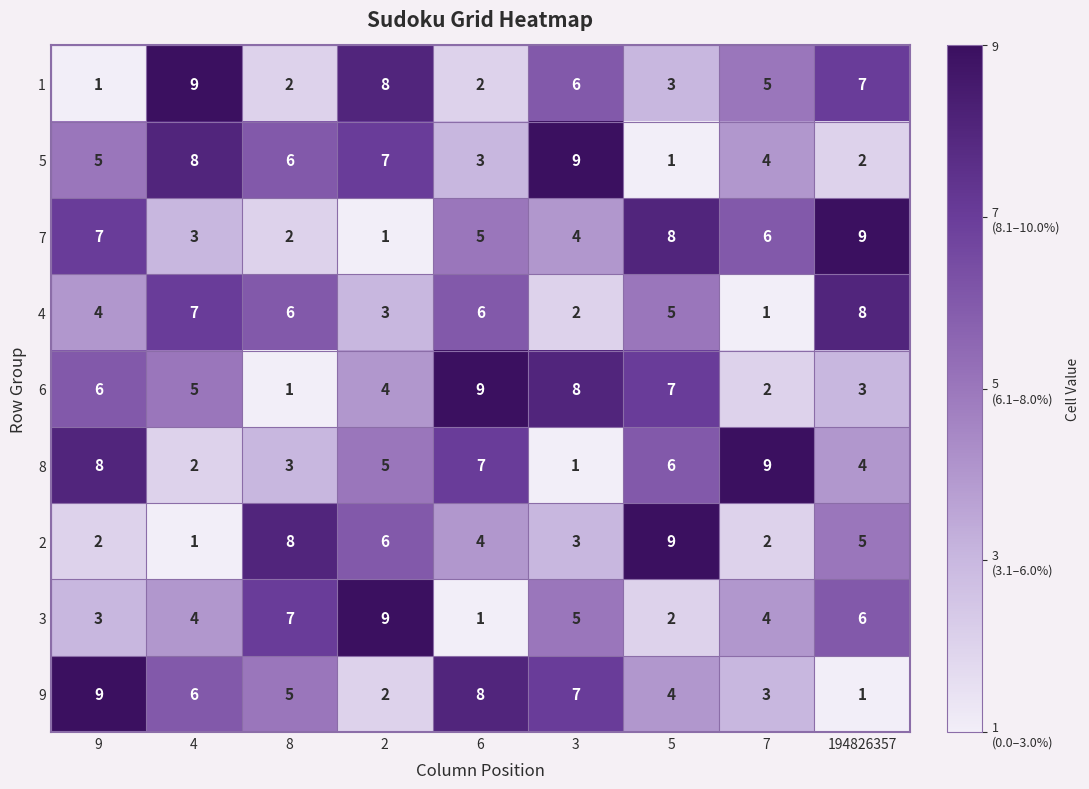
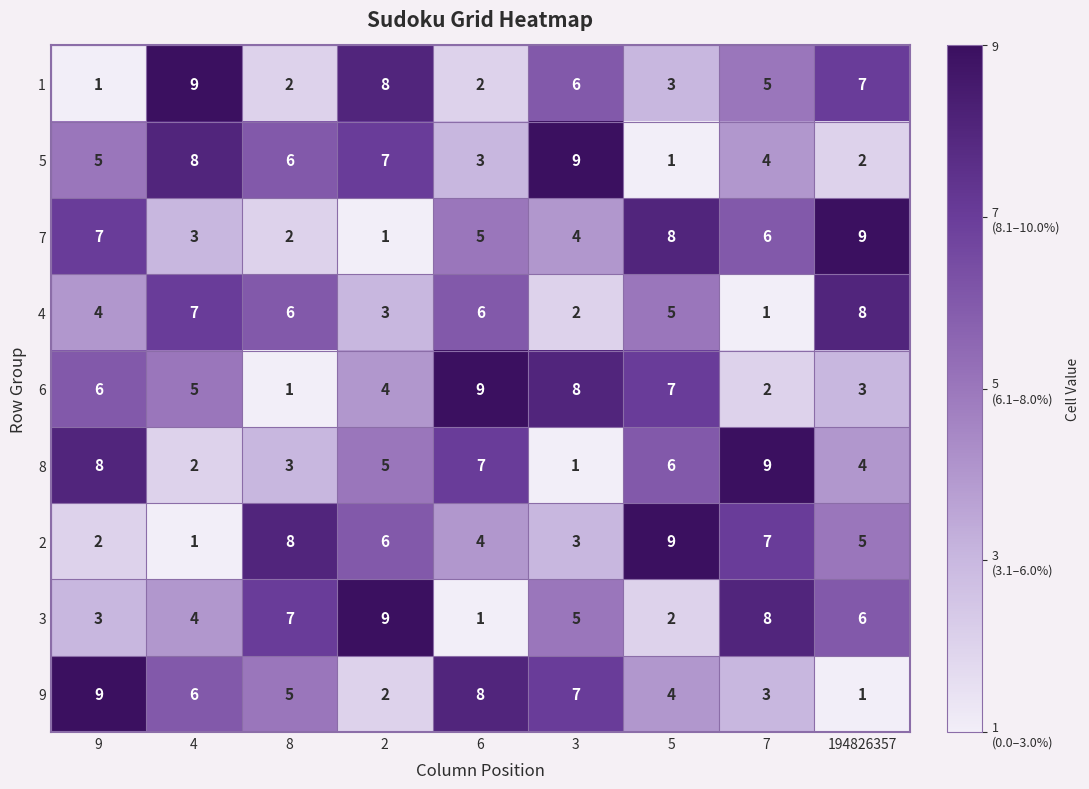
  {
    "1": {
      "9": 1,
      "4": 9,
      "8": 2,
      "2": 8,
      "6": 2,
      "3": 6,
      "5": 3,
      "7": 5,
      "194826357": 7
    },
    "5": {
      "9": 5,
      "4": 8,
      "8": 6,
      "2": 7,
      "6": 3,
      "3": 9,
      "5": 1,
      "7": 4,
      "194826357": 2
    },
    "7": {
      "9": 7,
      "4": 3,
      "8": 2,
      "2": 1,
      "6": 5,
      "3": 4,
      "5": 8,
      "7": 6,
      "194826357": 9
    },
    "4": {
      "9": 4,
      "4": 7,
      "8": 6,
      "2": 3,
      "6": 6,
      "3": 2,
      "5": 5,
      "7": 1,
      "194826357": 8
    },
    "6": {
      "9": 6,
      "4": 5,
      "8": 1,
      "2": 4,
      "6": 9,
      "3": 8,
      "5": 7,
      "7": 2,
      "194826357": 3
    },
    "8": {
      "9": 8,
      "4": 2,
      "8": 3,
      "2": 5,
      "6": 7,
      "3": 1,
      "5": 6,
      "7": 9,
      "194826357": 4
    },
    "2": {
      "9": 2,
      "4": 1,
      "8": 8,
      "2": 6,
      "6": 4,
      "3": 3,
      "5": 9,
-     "7": 2,
+     "7": 7,
      "194826357": 5
    },
    "3": {
      "9": 3,
      "4": 4,
      "8": 7,
      "2": 9,
      "6": 1,
      "3": 5,
      "5": 2,
-     "7": 4,
+     "7": 8,
      "194826357": 6
    },
    "9": {
      "9": 9,
      "4": 6,
      "8": 5,
      "2": 2,
      "6": 8,
      "3": 7,
      "5": 4,
      "7": 3,
      "194826357": 1
    }
  }
